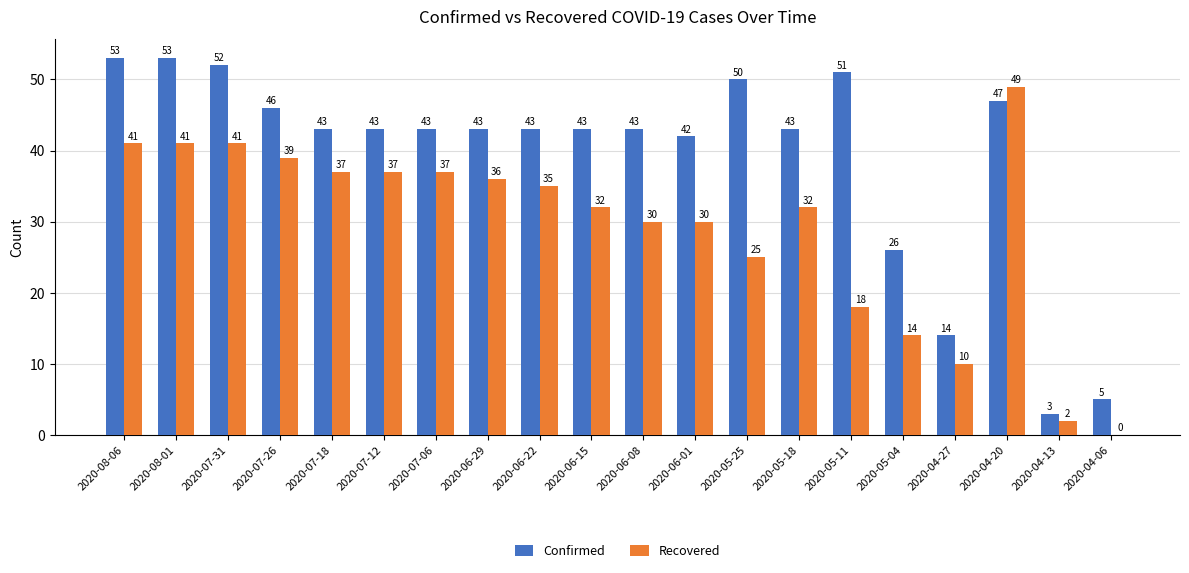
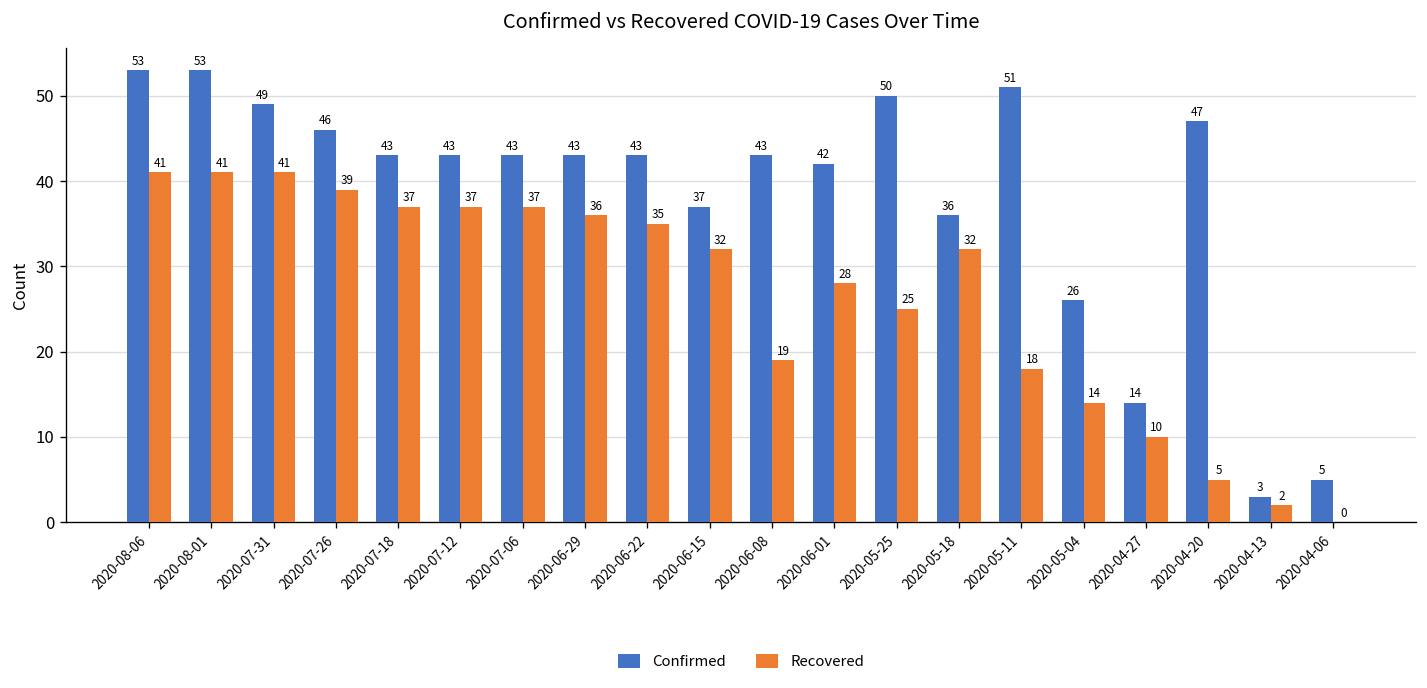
  {
    "Confirmed": {
      "2020-08-06": 53,
      "2020-08-01": 53,
-     "2020-07-31": 52,
+     "2020-07-31": 49,
      "2020-07-26": 46,
      "2020-07-18": 43,
      "2020-07-12": 43,
      "2020-07-06": 43,
      "2020-06-29": 43,
      "2020-06-22": 43,
-     "2020-06-15": 43,
+     "2020-06-15": 37,
      "2020-06-08": 43,
      "2020-06-01": 42,
      "2020-05-25": 50,
-     "2020-05-18": 43,
+     "2020-05-18": 36,
      "2020-05-11": 51,
      "2020-05-04": 26,
      "2020-04-27": 14,
      "2020-04-20": 47,
      "2020-04-13": 3,
      "2020-04-06": 5
    },
    "Recovered": {
      "2020-08-06": 41,
      "2020-08-01": 41,
      "2020-07-31": 41,
      "2020-07-26": 39,
      "2020-07-18": 37,
      "2020-07-12": 37,
      "2020-07-06": 37,
      "2020-06-29": 36,
      "2020-06-22": 35,
      "2020-06-15": 32,
-     "2020-06-08": 30,
-     "2020-06-01": 30,
+     "2020-06-08": 19,
+     "2020-06-01": 28,
      "2020-05-25": 25,
      "2020-05-18": 32,
      "2020-05-11": 18,
      "2020-05-04": 14,
      "2020-04-27": 10,
-     "2020-04-20": 49,
+     "2020-04-20": 5,
      "2020-04-13": 2,
      "2020-04-06": 0
    }
  }
